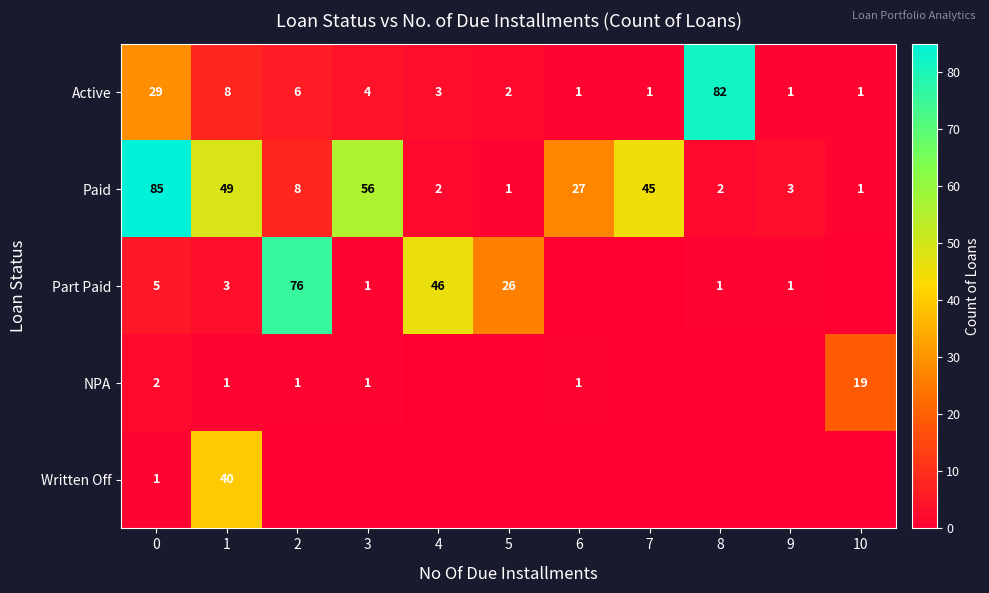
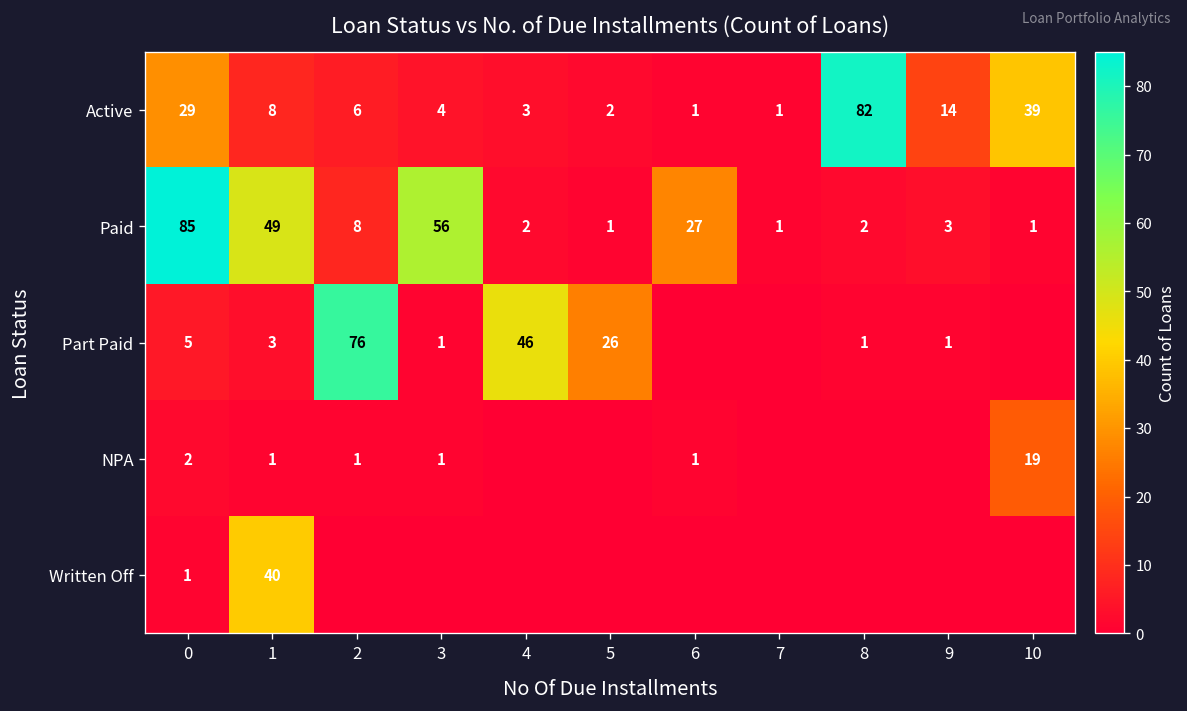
  {
    "Active": {
      "0": 29,
      "1": 8,
      "2": 6,
      "3": 4,
      "4": 3,
      "5": 2,
      "6": 1,
      "7": 1,
      "8": 82,
-     "9": 1,
-     "10": 1
+     "9": 14,
+     "10": 39
    },
    "Paid": {
      "0": 85,
      "1": 49,
      "2": 8,
      "3": 56,
      "4": 2,
      "5": 1,
      "6": 27,
-     "7": 45,
+     "7": 1,
      "8": 2,
      "9": 3,
      "10": 1
    },
    "Part Paid": {
      "0": 5,
      "1": 3,
      "2": 76,
      "3": 1,
      "4": 46,
      "5": 26,
      "8": 1,
      "9": 1
    },
    "NPA": {
      "0": 2,
      "1": 1,
      "2": 1,
      "3": 1,
      "6": 1,
      "10": 19
    },
    "Written Off": {
      "0": 1,
      "1": 40
    }
  }
